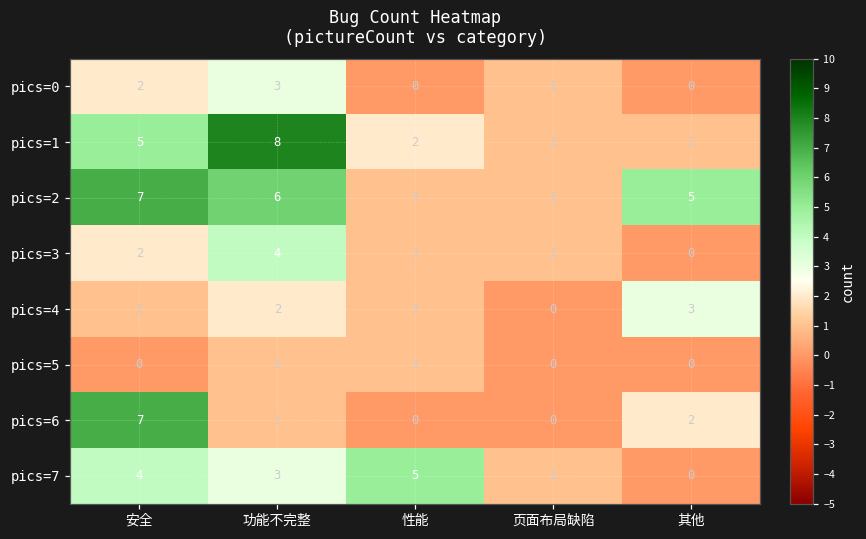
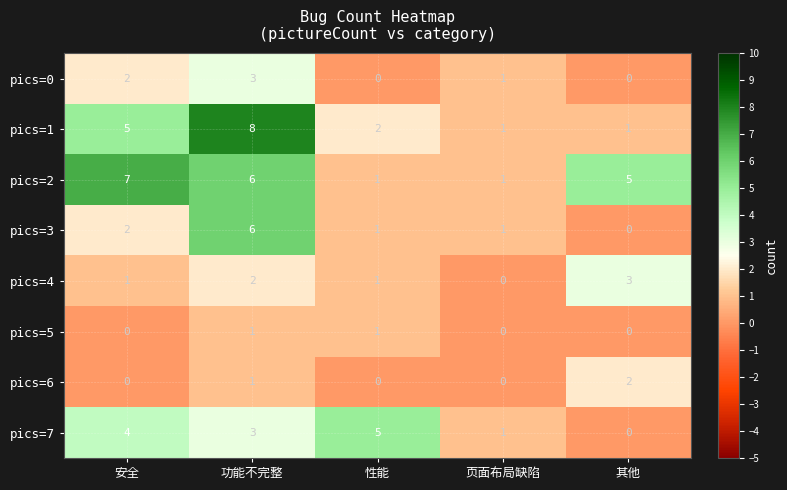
  {
    "pics=0": {
      "安全": 2,
      "功能不完整": 3,
      "性能": 0,
      "页面布局缺陷": 1,
      "其他": 0
    },
    "pics=1": {
      "安全": 5,
      "功能不完整": 8,
      "性能": 2,
      "页面布局缺陷": 1,
      "其他": 1
    },
    "pics=2": {
      "安全": 7,
      "功能不完整": 6,
      "性能": 1,
      "页面布局缺陷": 1,
      "其他": 5
    },
    "pics=3": {
      "安全": 2,
-     "功能不完整": 4,
+     "功能不完整": 6,
      "性能": 1,
      "页面布局缺陷": 1,
      "其他": 0
    },
    "pics=4": {
      "安全": 1,
      "功能不完整": 2,
      "性能": 1,
      "页面布局缺陷": 0,
      "其他": 3
    },
    "pics=5": {
      "安全": 0,
      "功能不完整": 1,
      "性能": 1,
      "页面布局缺陷": 0,
      "其他": 0
    },
    "pics=6": {
-     "安全": 7,
+     "安全": 0,
      "功能不完整": 1,
      "性能": 0,
      "页面布局缺陷": 0,
      "其他": 2
    },
    "pics=7": {
      "安全": 4,
      "功能不完整": 3,
      "性能": 5,
      "页面布局缺陷": 1,
      "其他": 0
    }
  }
